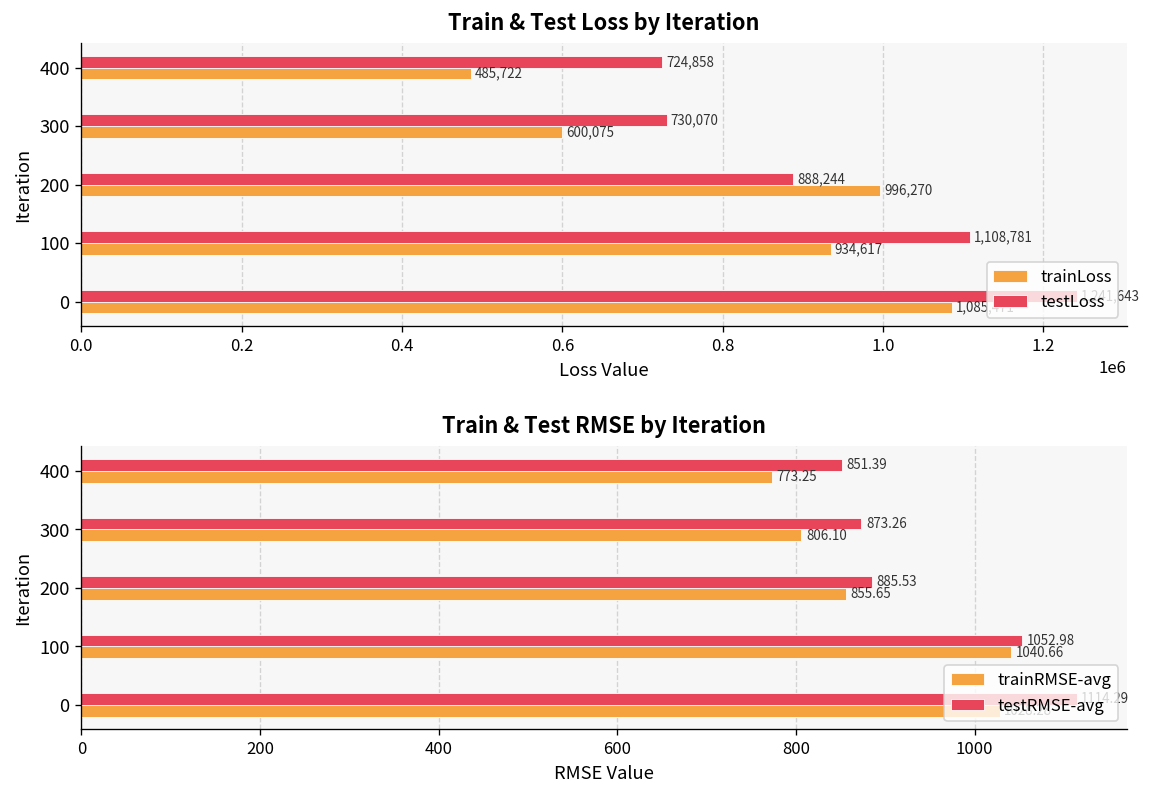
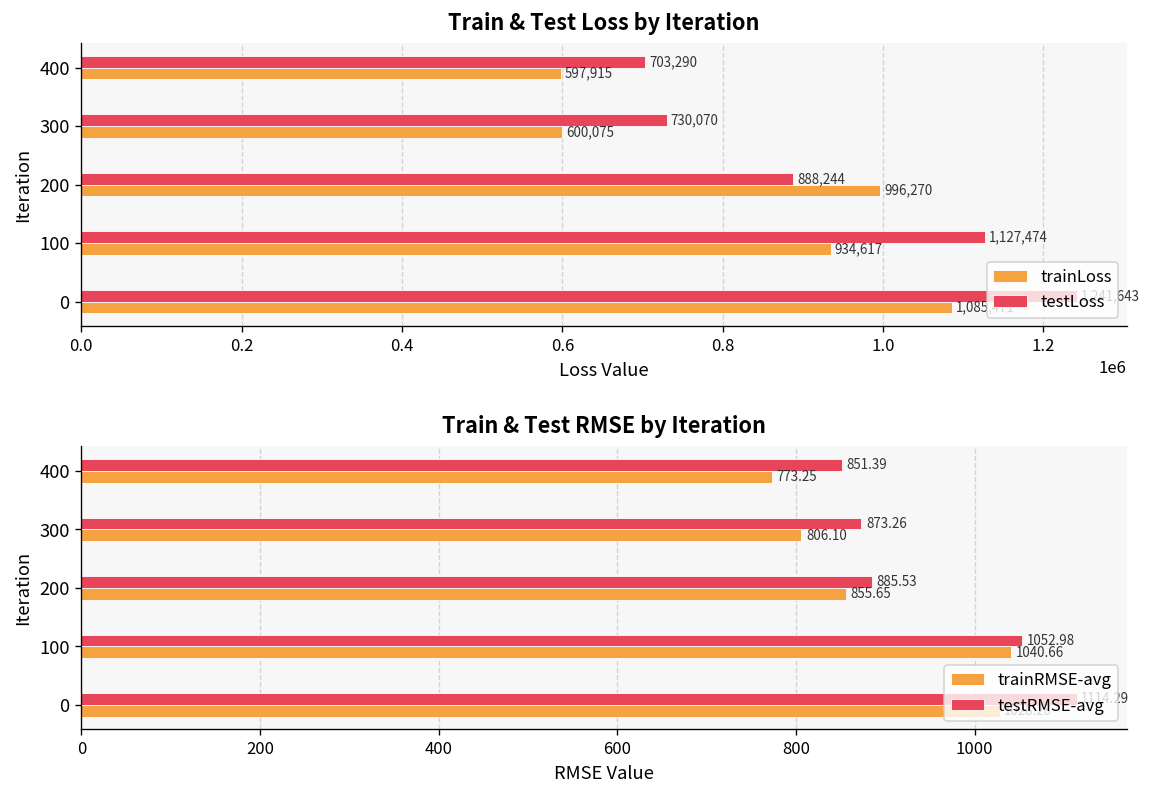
  {
    "Train & Test Loss by Iteration": {
      "trainLoss": {
-       "400": "485,722",
+       "400": "597,915",
        "300": "600,075",
        "200": "996,270",
        "100": "934,617"
      },
      "testLoss": {
-       "400": "724,858",
+       "400": "703,290",
        "300": "730,070",
        "200": "888,244",
-       "100": "1,108,781"
+       "100": "1,127,474"
      }
    },
    "Train & Test RMSE by Iteration": {
      "trainRMSE-avg": {
        "400": "773.25",
        "300": "806.10",
        "200": "855.65",
        "100": "1040.66"
      },
      "testRMSE-avg": {
        "400": "851.39",
        "300": "873.26",
        "200": "885.53",
        "100": "1052.98"
      }
    }
  }
